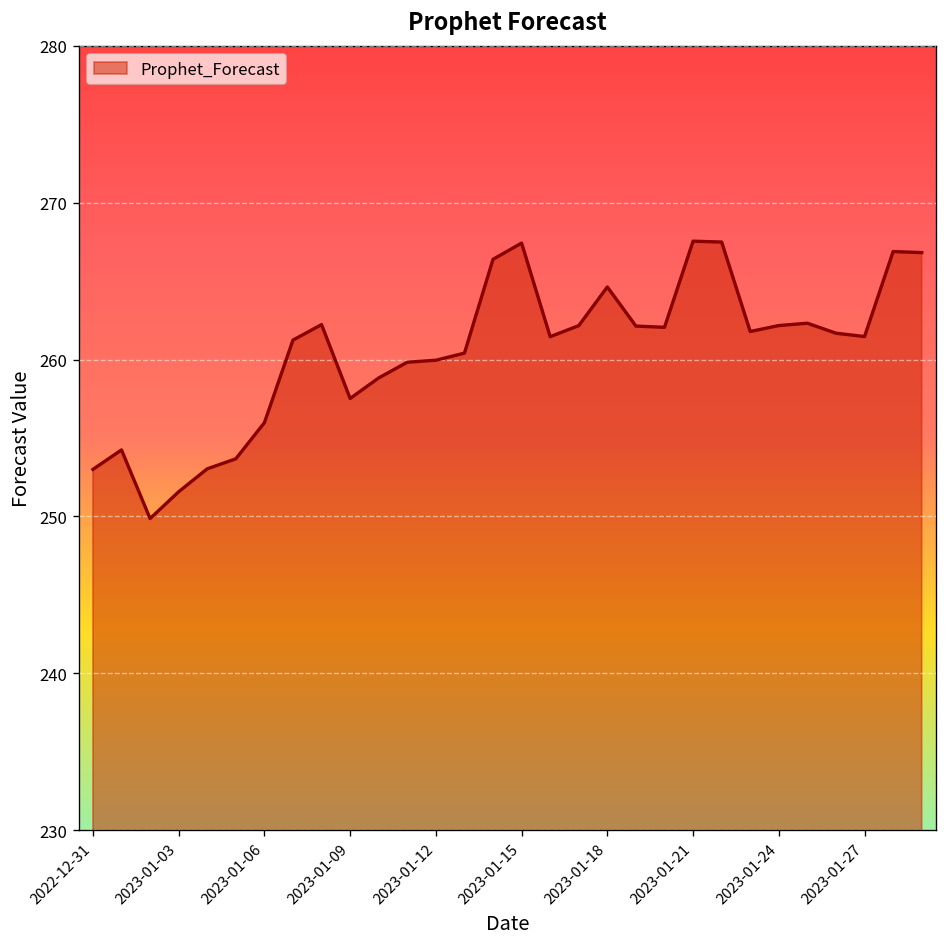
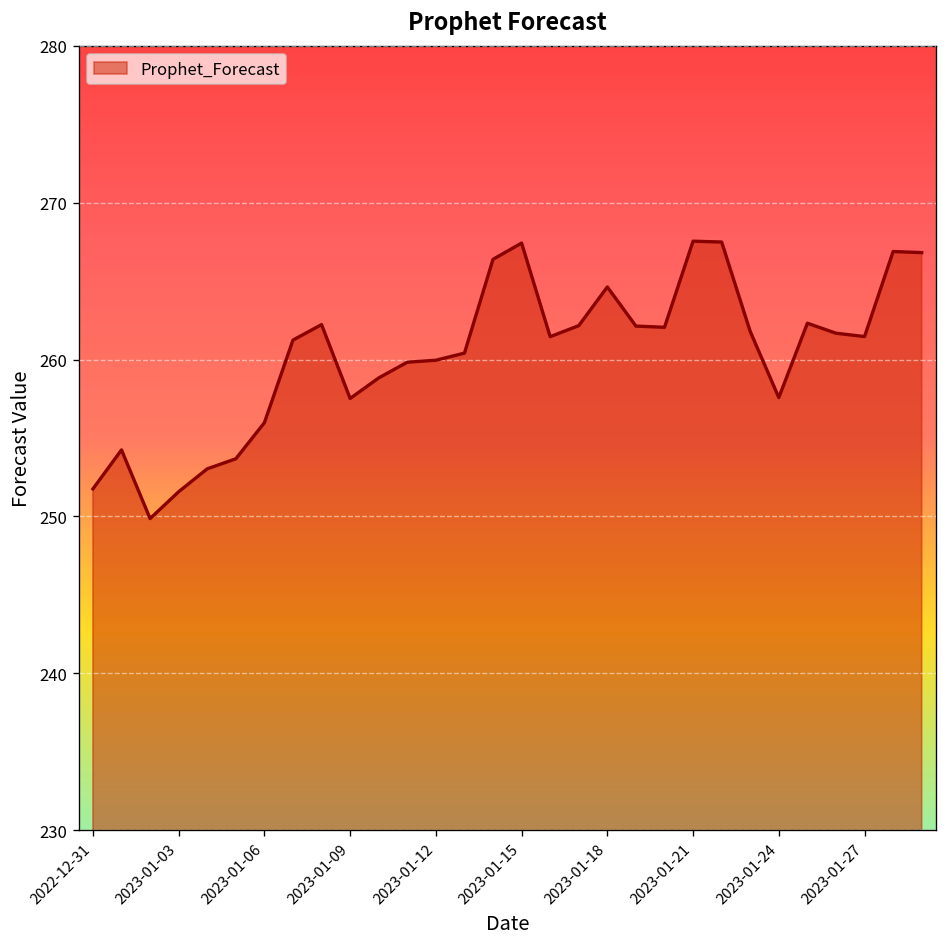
  {
-   "2022-12-31": 253.0,
+   "2022-12-31": 251.8,
    "2023-01-03": 251.6,
    "2023-01-06": 256.0,
    "2023-01-09": 257.5,
    "2023-01-12": 260.0,
    "2023-01-15": 267.4,
    "2023-01-18": 264.6,
    "2023-01-21": 267.5,
-   "2023-01-24": 262.2,
+   "2023-01-24": 257.6,
    "2023-01-27": 261.5
  }
